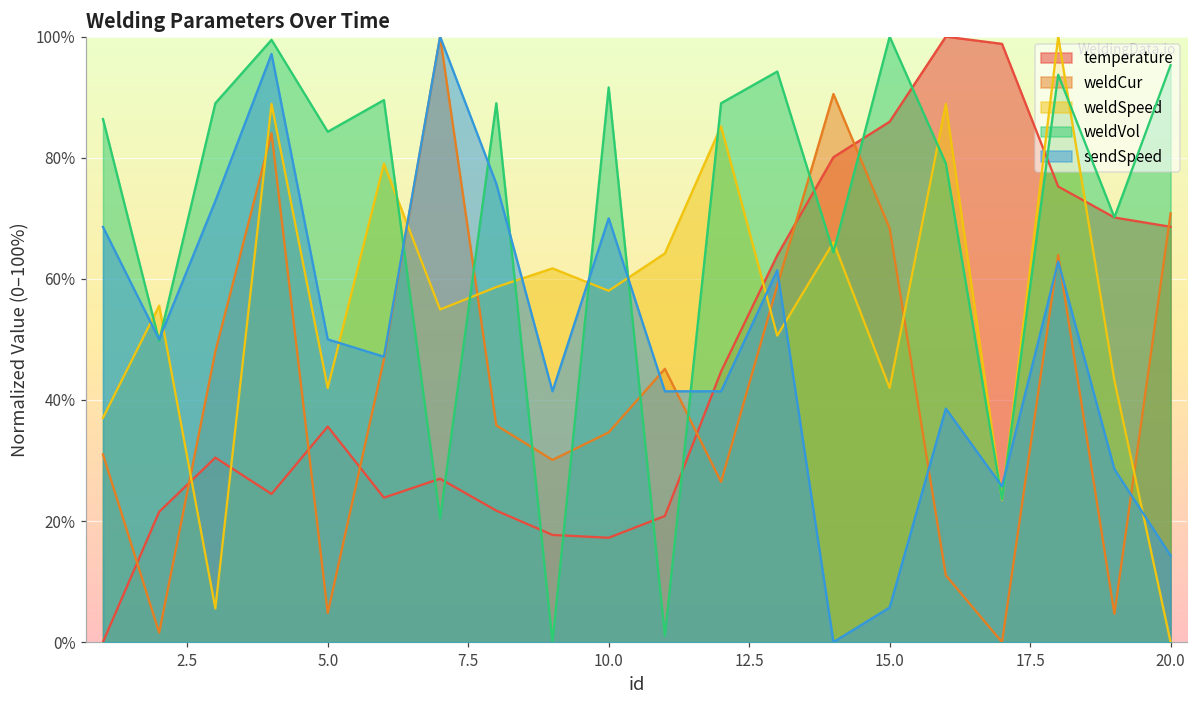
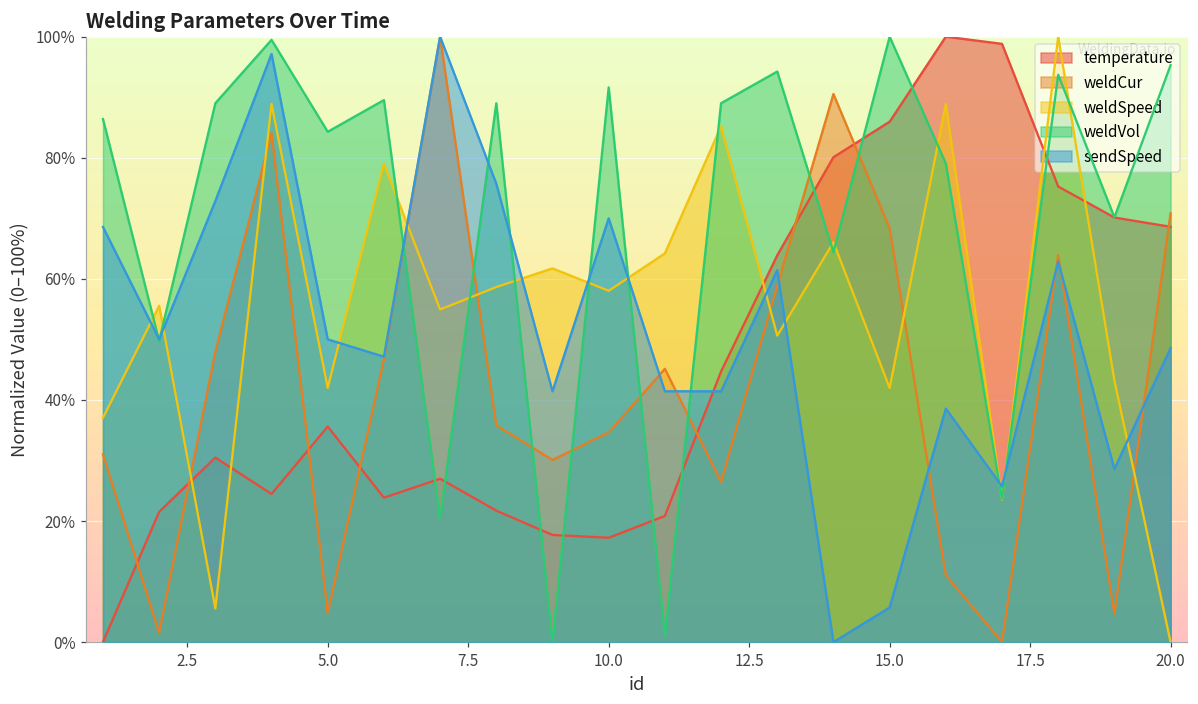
  {
    "weldVol": {
      "5.0": "84%",
      "10.0": "92%",
      "15.0": "100%"
    },
    "sendSpeed": {
      "5.0": "50%",
      "10.0": "70%",
      "15.0": "6%",
-     "20.0": "14%"
+     "20.0": "49%"
    }
  }
